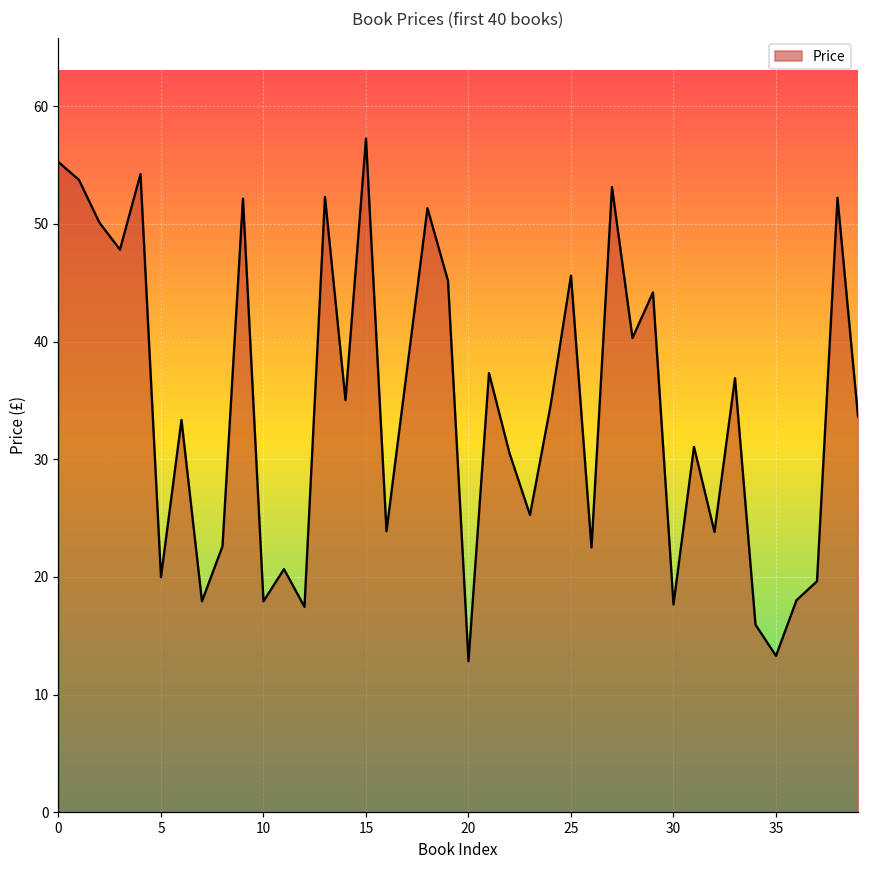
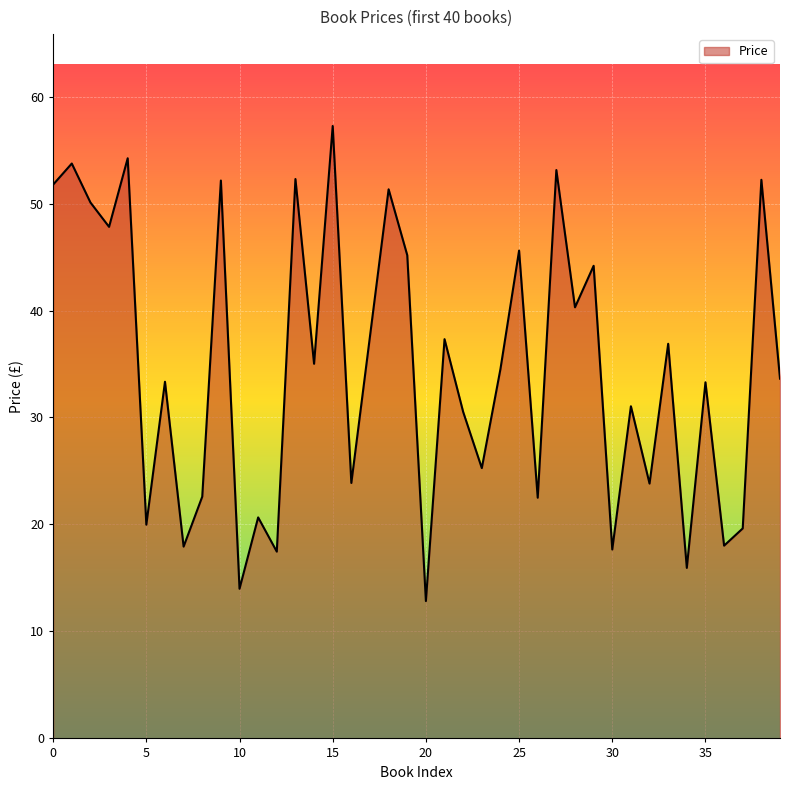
  {
-   "0": 55.3,
+   "0": 51.8,
    "5": 20.0,
-   "10": 17.9,
+   "10": 14.0,
    "15": 57.3,
    "20": 12.8,
    "25": 45.6,
    "30": 17.7,
-   "35": 13.3
+   "35": 33.3
  }
